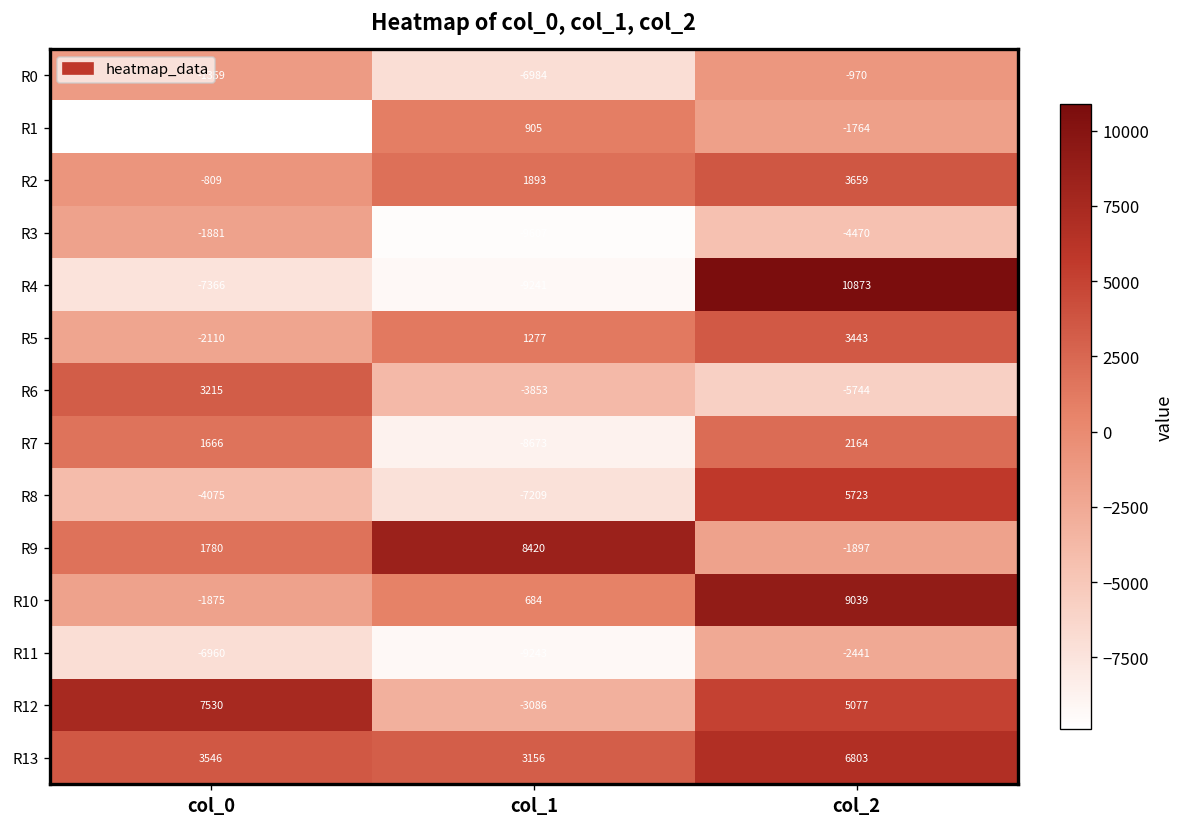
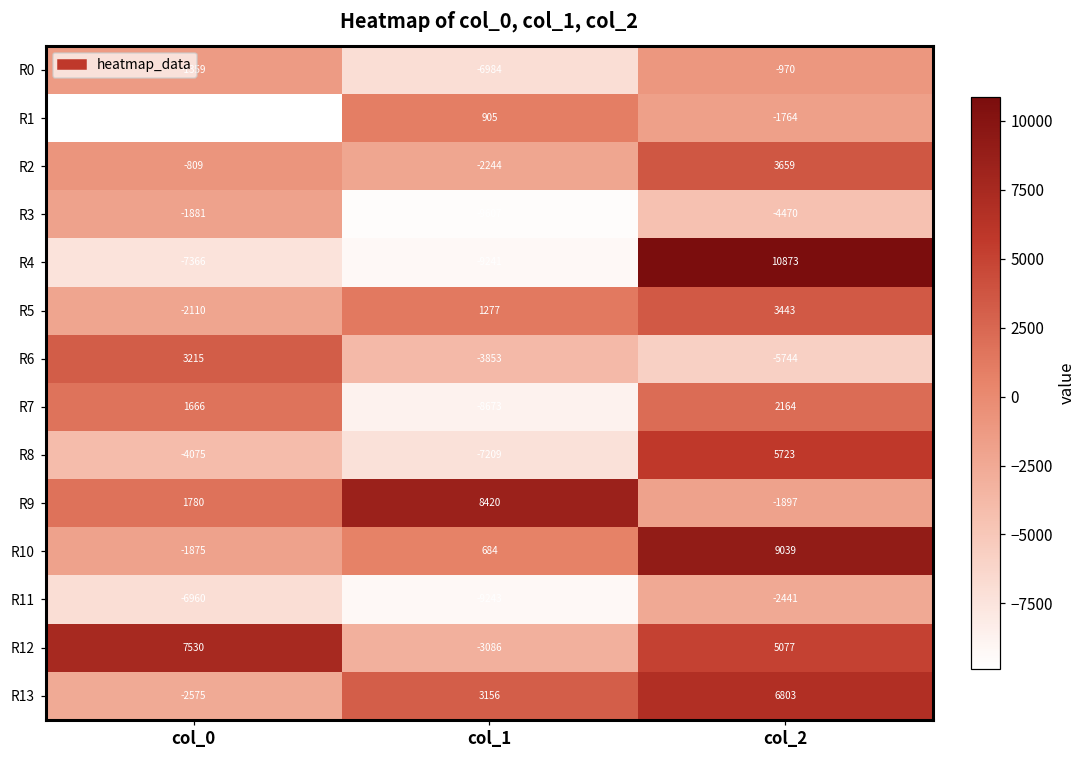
  {
    "R0": {
      "col_2": -970
    },
    "R1": {
      "col_1": 905,
      "col_2": -1764
    },
    "R2": {
      "col_0": -809,
-     "col_1": 1893,
+     "col_1": -2244,
      "col_2": 3659
    },
    "R3": {
      "col_0": -1881,
      "col_2": -4470
    },
    "R4": {
      "col_2": 10873
    },
    "R5": {
      "col_0": -2110,
      "col_1": 1277,
      "col_2": 3443
    },
    "R6": {
      "col_0": 3215,
      "col_1": -3853,
      "col_2": -5744
    },
    "R7": {
      "col_0": 1666,
      "col_2": 2164
    },
    "R8": {
      "col_0": -4075,
      "col_2": 5723
    },
    "R9": {
      "col_0": 1780,
      "col_1": 8420,
      "col_2": -1897
    },
    "R10": {
      "col_0": -1875,
      "col_1": 684,
      "col_2": 9039
    },
    "R11": {
      "col_2": -2441
    },
    "R12": {
      "col_0": 7530,
      "col_1": -3086,
      "col_2": 5077
    },
    "R13": {
-     "col_0": 3546,
+     "col_0": -2575,
      "col_1": 3156,
      "col_2": 6803
    }
  }
